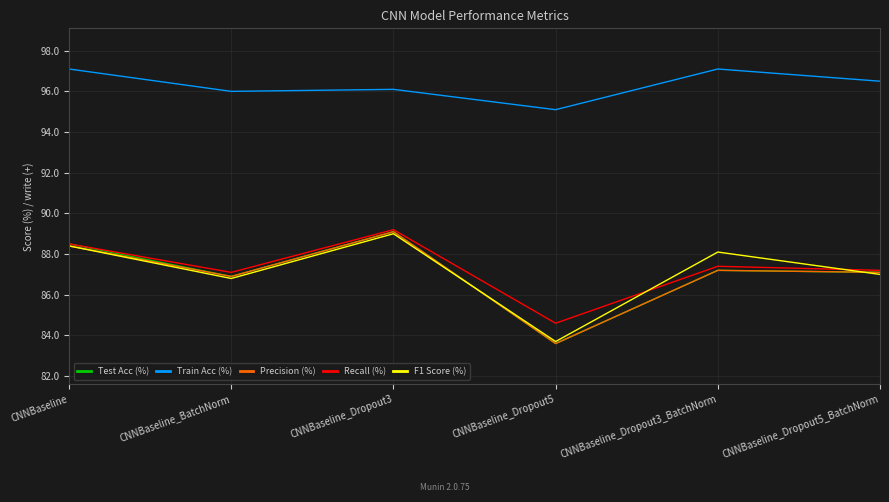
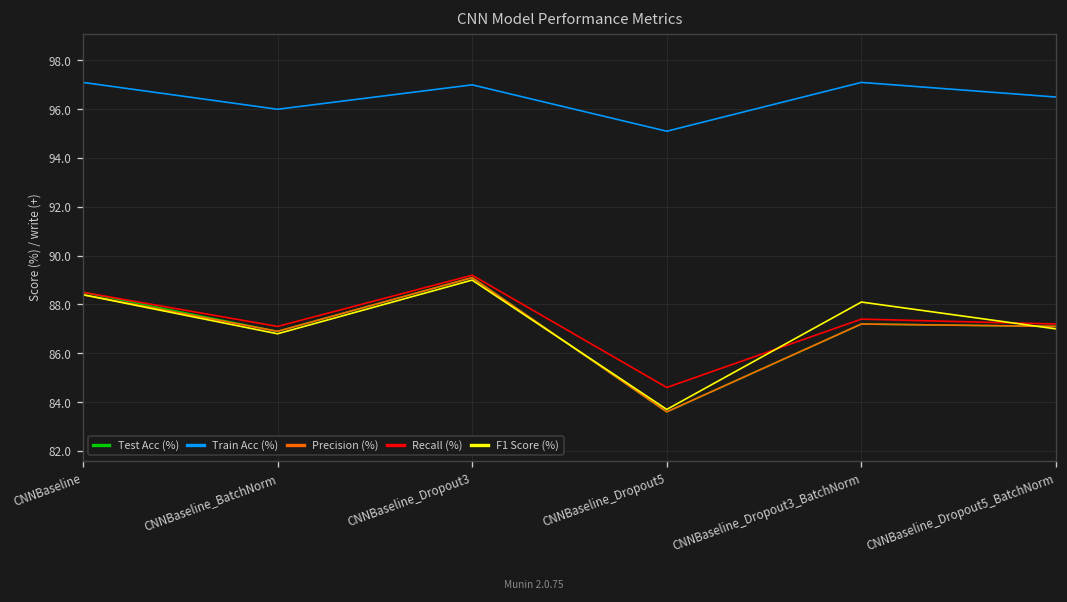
  {
    "Train Acc (%)": {
      "CNNBaseline": 97.1,
      "CNNBaseline_BatchNorm": 96.0,
-     "CNNBaseline_Dropout3": 96.1,
+     "CNNBaseline_Dropout3": 97.0,
      "CNNBaseline_Dropout5": 95.1,
      "CNNBaseline_Dropout3_BatchNorm": 97.1,
      "CNNBaseline_Dropout5_BatchNorm": 96.5
    },
    "Recall (%)": {
      "CNNBaseline_BatchNorm": 87.1,
      "CNNBaseline_Dropout5": 84.6,
      "CNNBaseline_Dropout3_BatchNorm": 87.4
    },
    "F1 Score (%)": {
      "CNNBaseline_Dropout3_BatchNorm": 88.1
    }
  }
